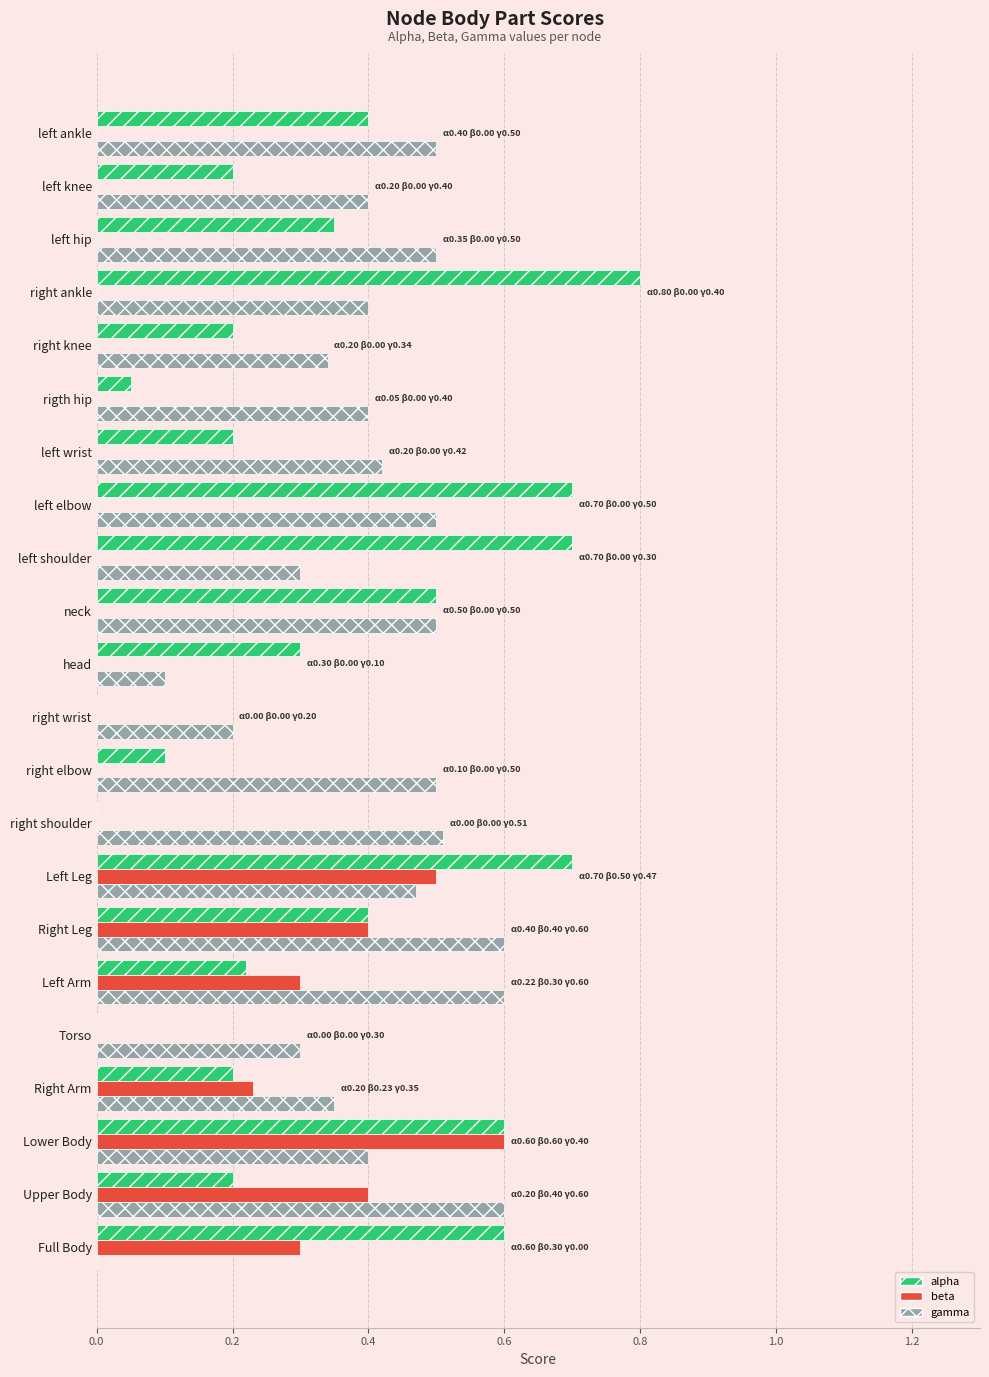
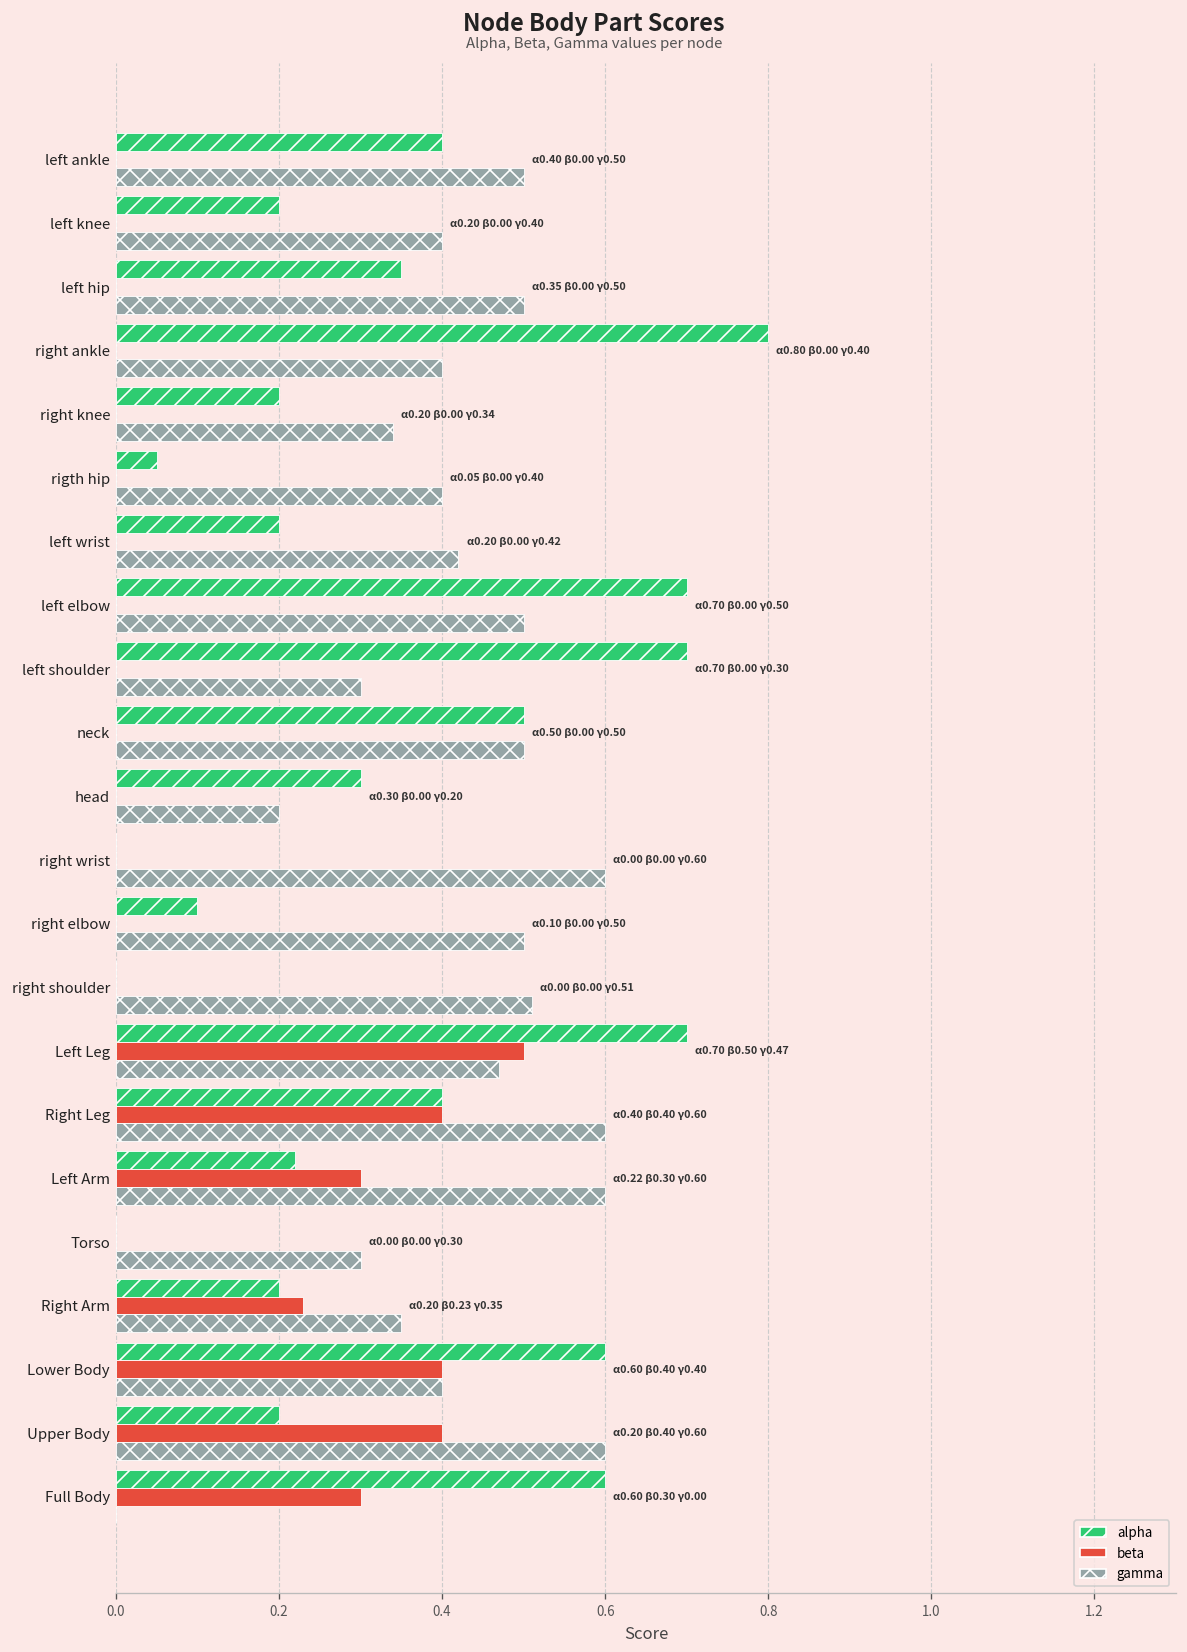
  {
    "alpha": {
      "left ankle": 0.40,
      "left knee": 0.20,
      "left hip": 0.35,
      "right ankle": 0.80,
      "right knee": 0.20,
      "rigth hip": 0.05,
      "left wrist": 0.20,
      "left elbow": 0.70,
      "left shoulder": 0.70,
      "neck": 0.50,
      "head": 0.30,
      "right wrist": 0.00,
      "right elbow": 0.10,
      "right shoulder": 0.00,
      "Left Leg": 0.70,
      "Right Leg": 0.40,
      "Left Arm": 0.22,
      "Torso": 0.00,
      "Right Arm": 0.20,
      "Lower Body": 0.60,
      "Upper Body": 0.20,
      "Full Body": 0.60
    },
    "beta": {
-     "Lower Body": 0.60
+     "Lower Body": 0.40
    },
    "gamma": {
-     "head": 0.10,
-     "right wrist": 0.20
+     "head": 0.20,
+     "right wrist": 0.60
    }
  }
